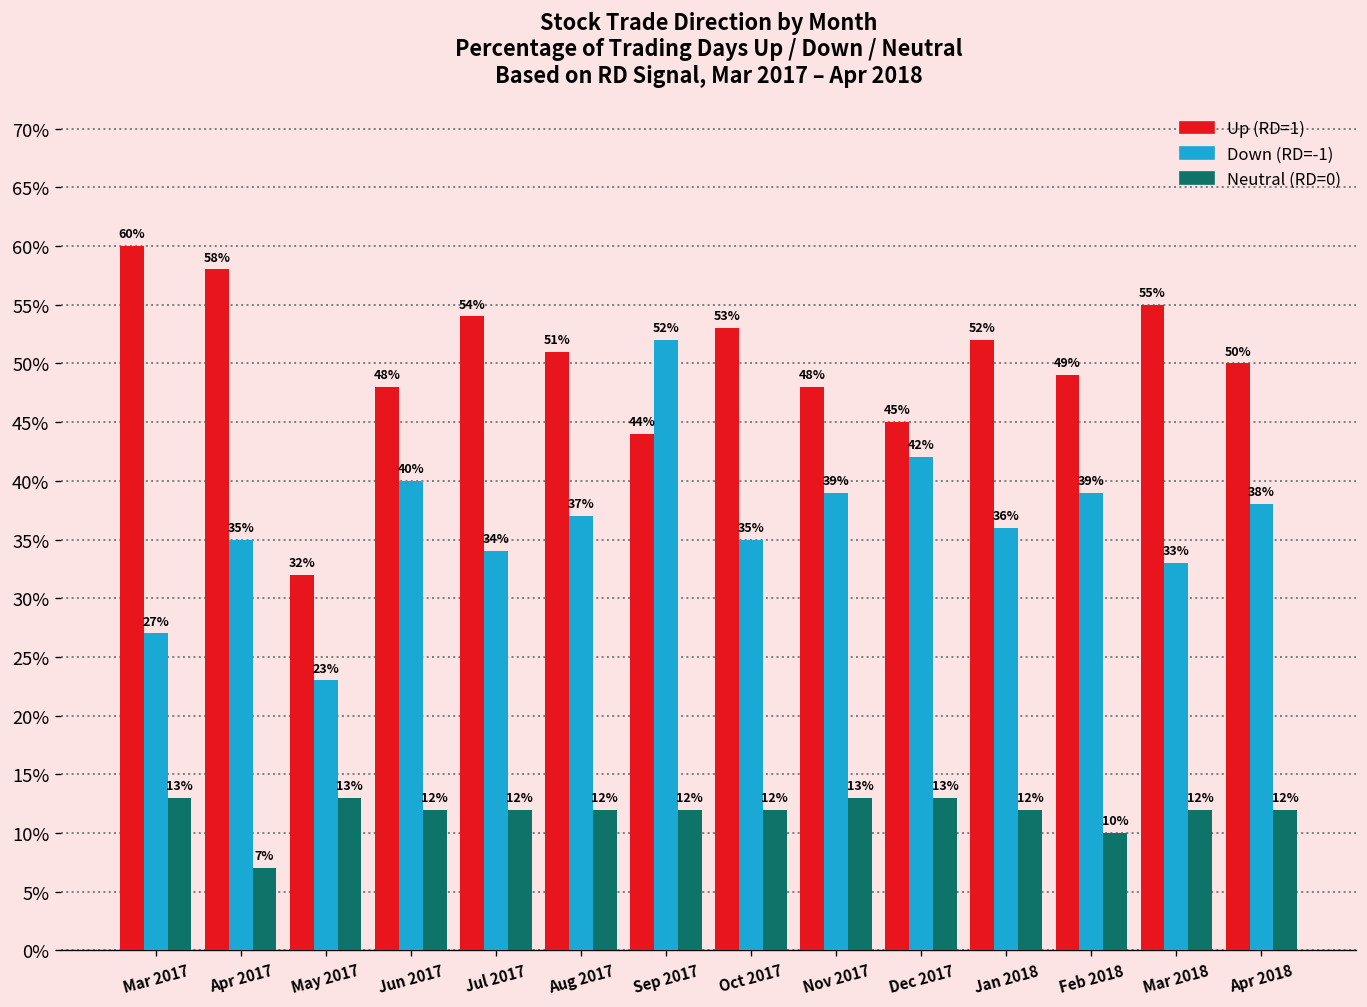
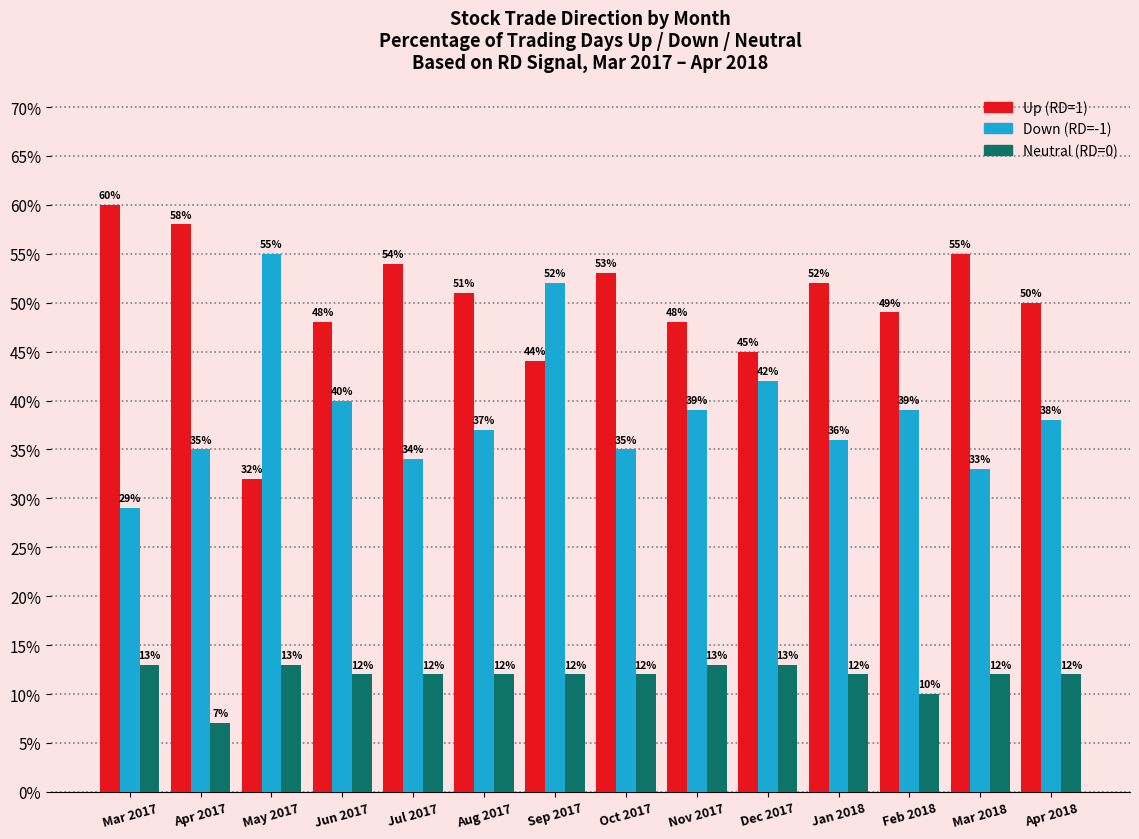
  {
    "Up (RD=1)": {
      "Mar 2017": "60%",
      "Apr 2017": "58%",
      "May 2017": "32%",
      "Jun 2017": "48%",
      "Jul 2017": "54%",
      "Aug 2017": "51%",
      "Sep 2017": "44%",
      "Oct 2017": "53%",
      "Nov 2017": "48%",
      "Dec 2017": "45%",
      "Jan 2018": "52%",
      "Feb 2018": "49%",
      "Mar 2018": "55%",
      "Apr 2018": "50%"
    },
    "Down (RD=-1)": {
-     "Mar 2017": "27%",
+     "Mar 2017": "29%",
      "Apr 2017": "35%",
-     "May 2017": "23%",
+     "May 2017": "55%",
      "Jun 2017": "40%",
      "Jul 2017": "34%",
      "Aug 2017": "37%",
      "Sep 2017": "52%",
      "Oct 2017": "35%",
      "Nov 2017": "39%",
      "Dec 2017": "42%",
      "Jan 2018": "36%",
      "Feb 2018": "39%",
      "Mar 2018": "33%",
      "Apr 2018": "38%"
    },
    "Neutral (RD=0)": {
      "Mar 2017": "13%",
      "Apr 2017": "7%",
      "May 2017": "13%",
      "Jun 2017": "12%",
      "Jul 2017": "12%",
      "Aug 2017": "12%",
      "Sep 2017": "12%",
      "Oct 2017": "12%",
      "Nov 2017": "13%",
      "Dec 2017": "13%",
      "Jan 2018": "12%",
      "Feb 2018": "10%",
      "Mar 2018": "12%",
      "Apr 2018": "12%"
    }
  }
